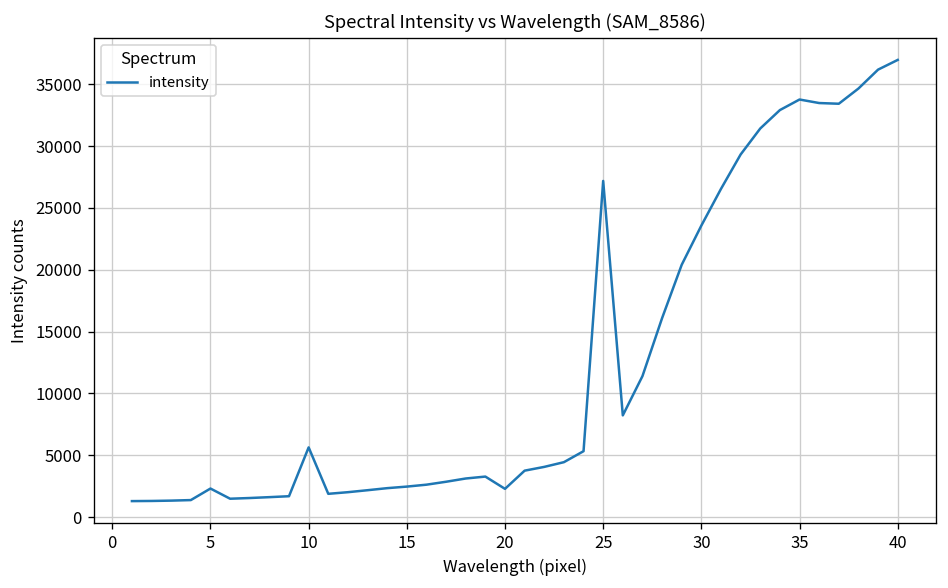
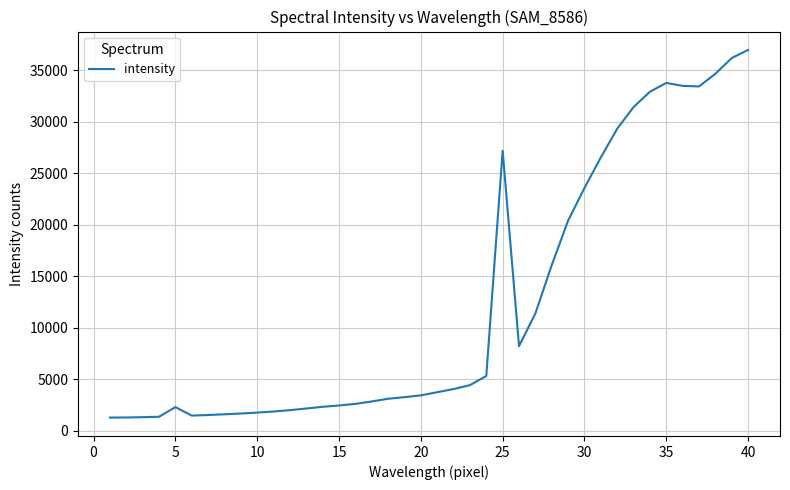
  {
    "5": 2300,
-   "10": 5600,
+   "10": 1800,
    "15": 2500,
-   "20": 2300,
+   "20": 3400,
    "25": 27200,
    "30": 23600,
    "35": 33800,
    "40": 37000
  }
